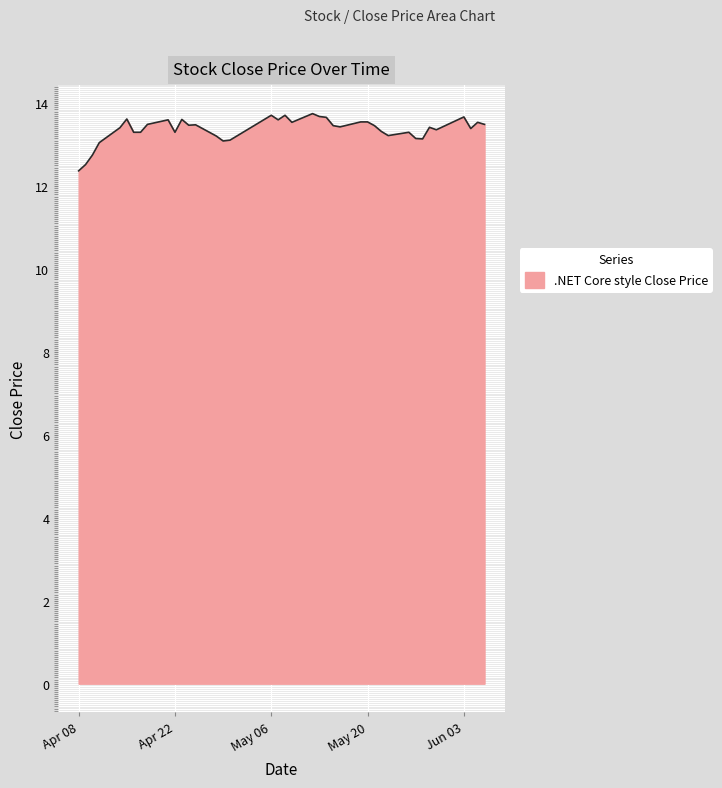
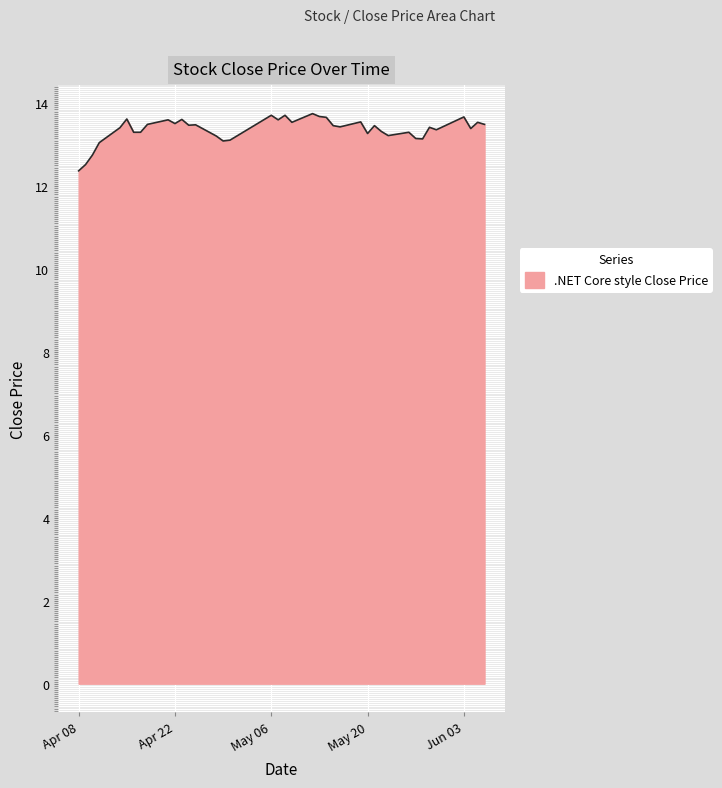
  {
    "Apr 08": 12.4,
-   "Apr 22": 13.3,
+   "Apr 22": 13.5,
    "May 06": 13.7,
-   "May 20": 13.6,
+   "May 20": 13.3,
    "Jun 03": 13.7
  }
